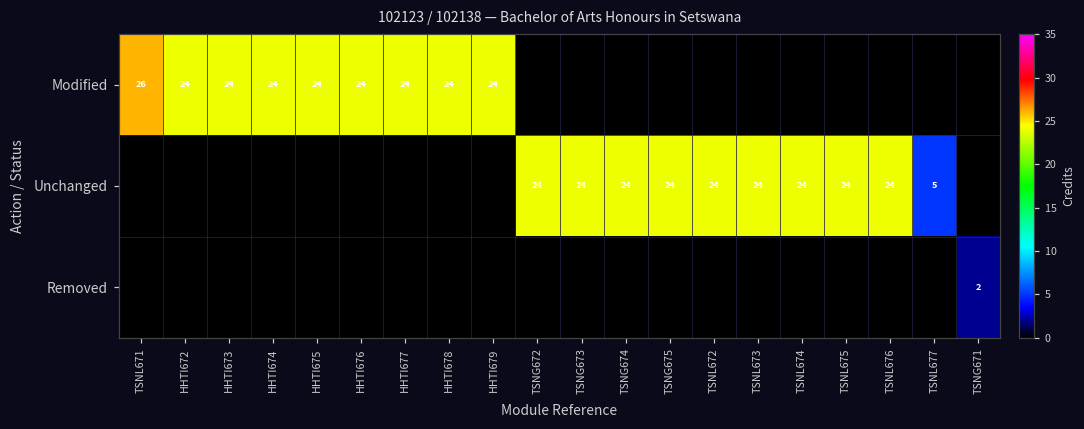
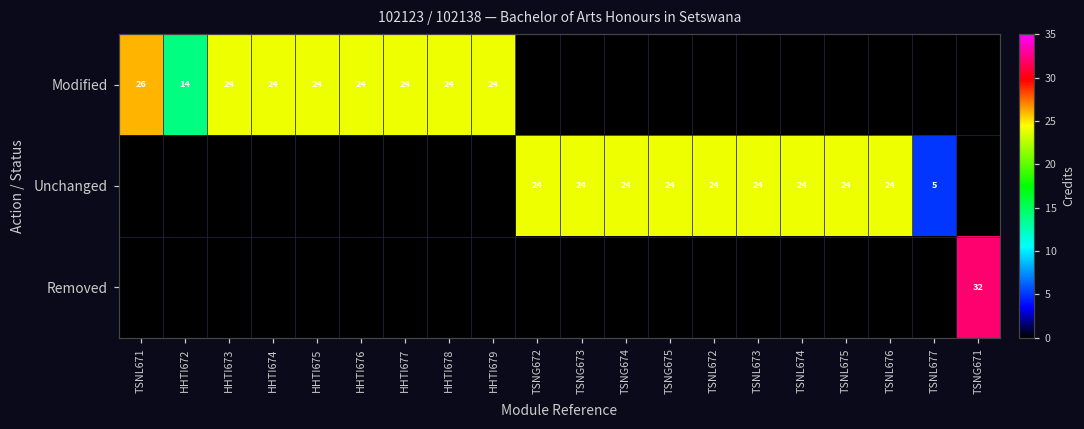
  {
    "Modified": {
      "TSNL671": 26,
-     "HHTI672": 24,
+     "HHTI672": 14,
      "HHTI673": 24,
      "HHTI674": 24,
      "HHTI675": 24,
      "HHTI676": 24,
      "HHTI677": 24,
      "HHTI678": 24,
      "HHTI679": 24
    },
    "Unchanged": {
      "TSNG672": 24,
      "TSNG673": 24,
      "TSNG674": 24,
      "TSNG675": 24,
      "TSNL672": 24,
      "TSNL673": 24,
      "TSNL674": 24,
      "TSNL675": 24,
      "TSNL676": 24,
      "TSNL677": 5
    },
    "Removed": {
-     "TSNG671": 2
+     "TSNG671": 32
    }
  }
